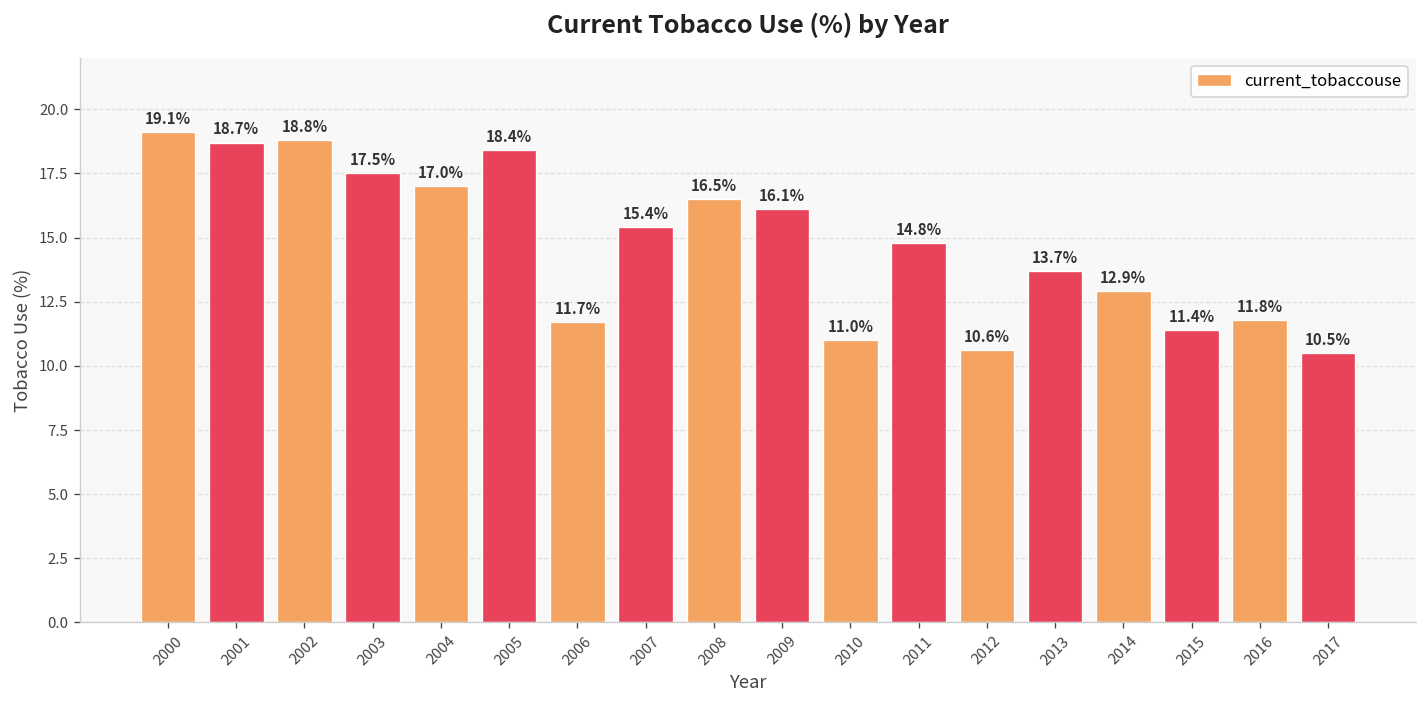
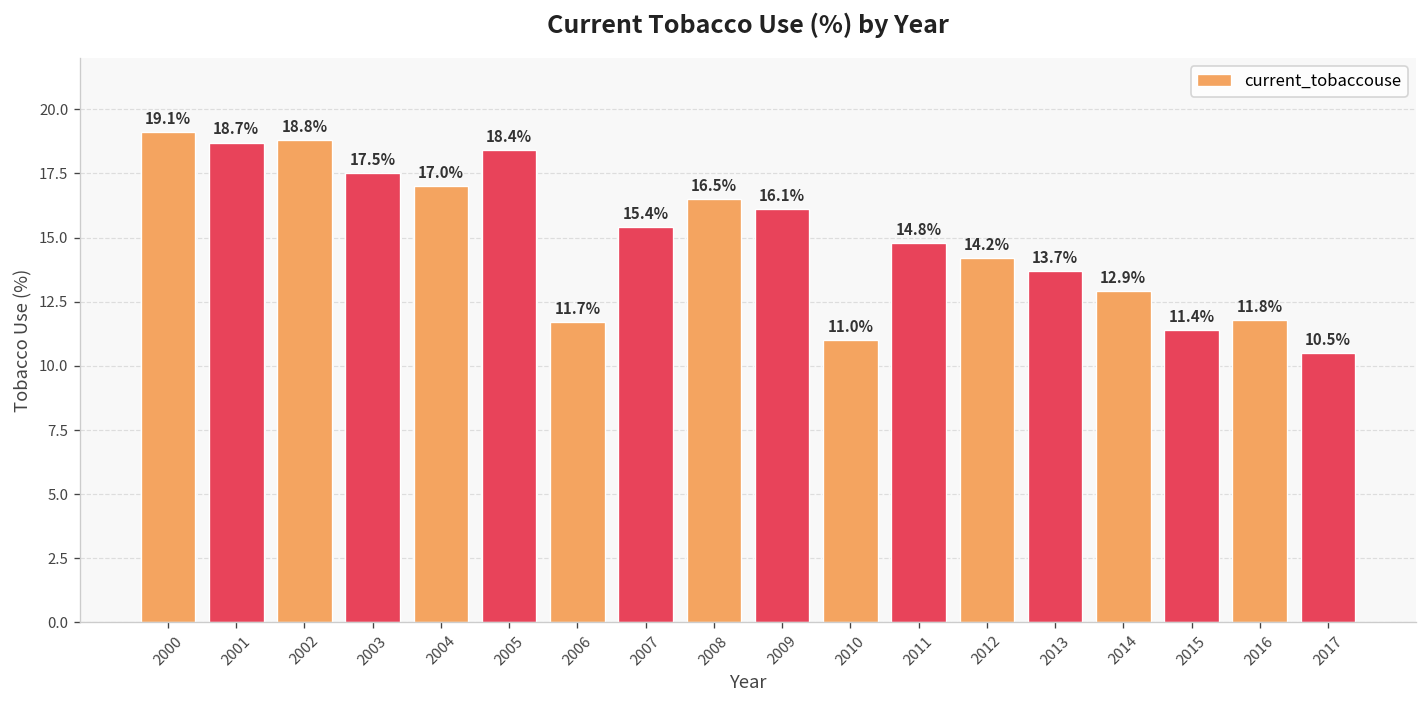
  {
    "2000": "19.1%",
    "2001": "18.7%",
    "2002": "18.8%",
    "2003": "17.5%",
    "2004": "17.0%",
    "2005": "18.4%",
    "2006": "11.7%",
    "2007": "15.4%",
    "2008": "16.5%",
    "2009": "16.1%",
    "2010": "11.0%",
    "2011": "14.8%",
-   "2012": "10.6%",
+   "2012": "14.2%",
    "2013": "13.7%",
    "2014": "12.9%",
    "2015": "11.4%",
    "2016": "11.8%",
    "2017": "10.5%"
  }
